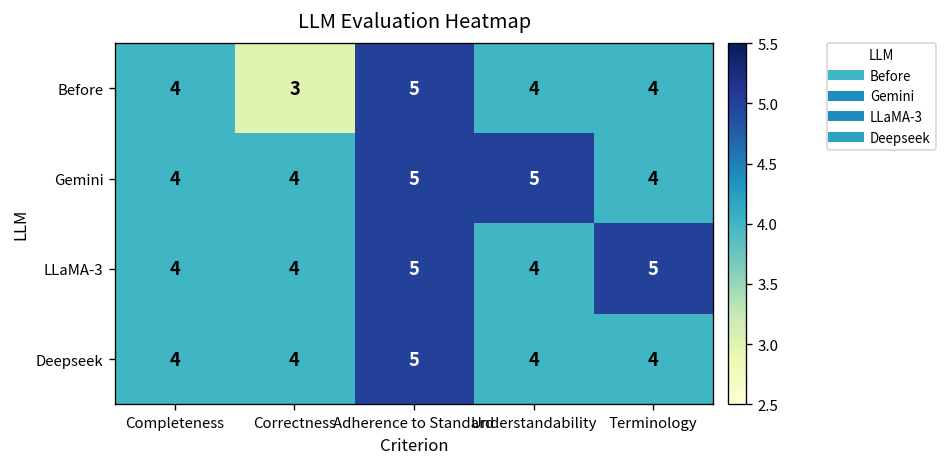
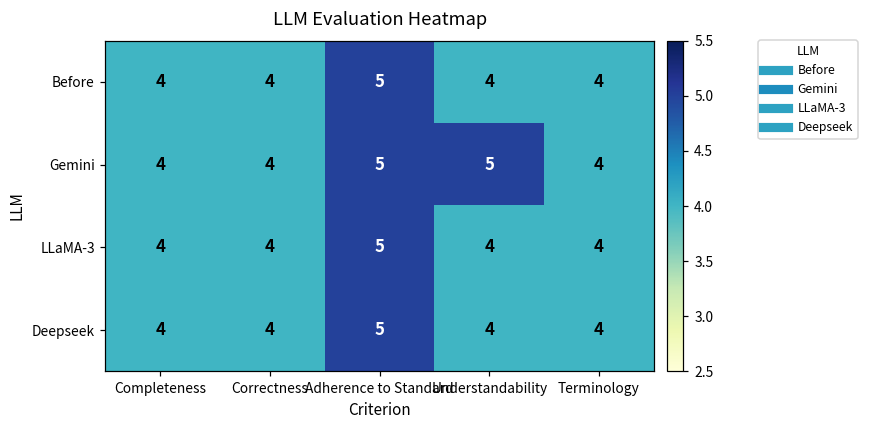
  {
    "Before": {
      "Completeness": 4,
-     "Correctness": 3,
+     "Correctness": 4,
      "Terminology": 4
    },
    "Gemini": {
      "Completeness": 4,
      "Correctness": 4,
      "Terminology": 4
    },
    "LLaMA-3": {
      "Completeness": 4,
      "Correctness": 4,
-     "Terminology": 5
+     "Terminology": 4
    },
    "Deepseek": {
      "Completeness": 4,
      "Correctness": 4,
      "Terminology": 4
    }
  }
